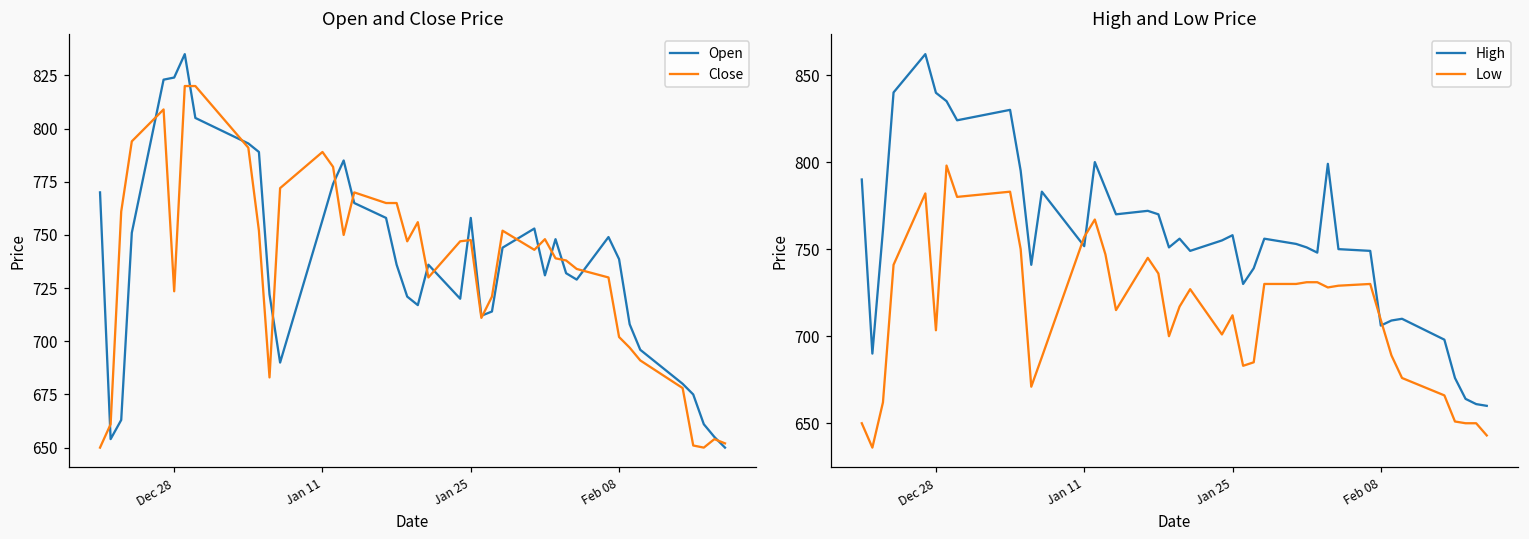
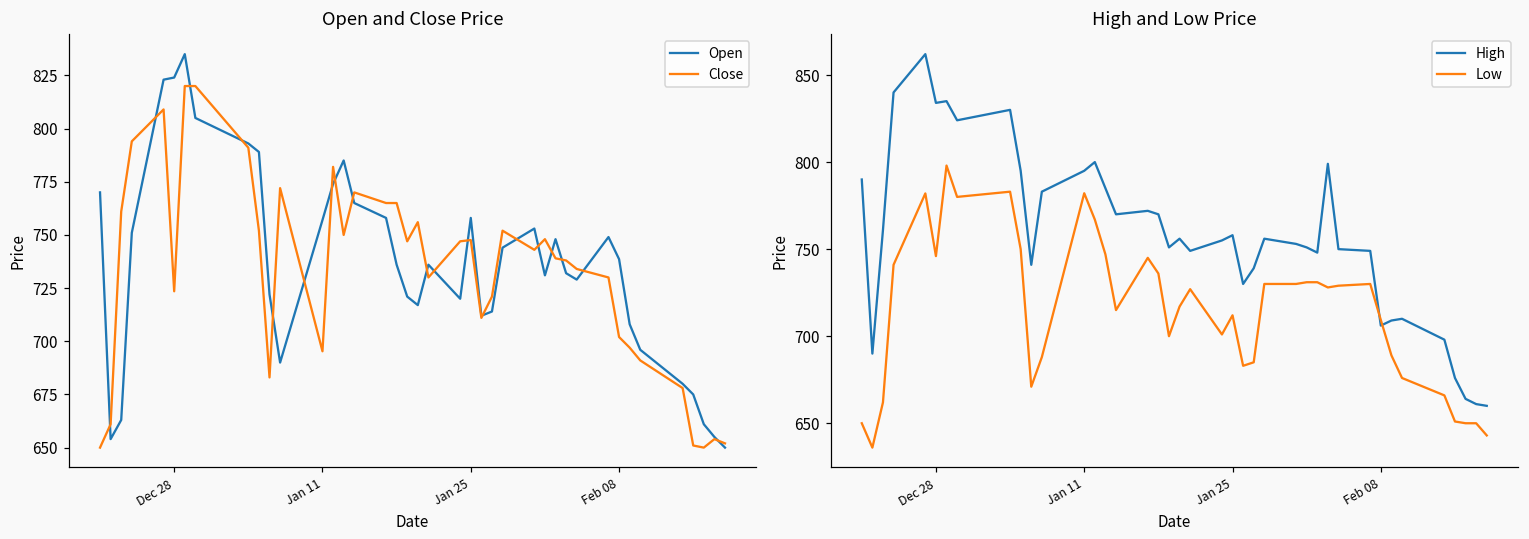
  {
    "Open and Close Price": {
      "Open": {
        "Dec 28": 824,
        "Jan 11": 757,
        "Jan 25": 758,
        "Feb 08": 739
      },
      "Close": {
        "Dec 28": 724,
-       "Jan 11": 789,
+       "Jan 11": 695,
        "Jan 25": 748,
        "Feb 08": 702
      }
    },
    "High and Low Price": {
      "High": {
-       "Dec 28": 840,
-       "Jan 11": 752,
+       "Dec 28": 834,
+       "Jan 11": 795,
        "Jan 25": 758,
        "Feb 08": 706
      },
      "Low": {
-       "Dec 28": 703,
-       "Jan 11": 757,
+       "Dec 28": 746,
+       "Jan 11": 782,
        "Jan 25": 712,
        "Feb 08": 709
      }
    }
  }
